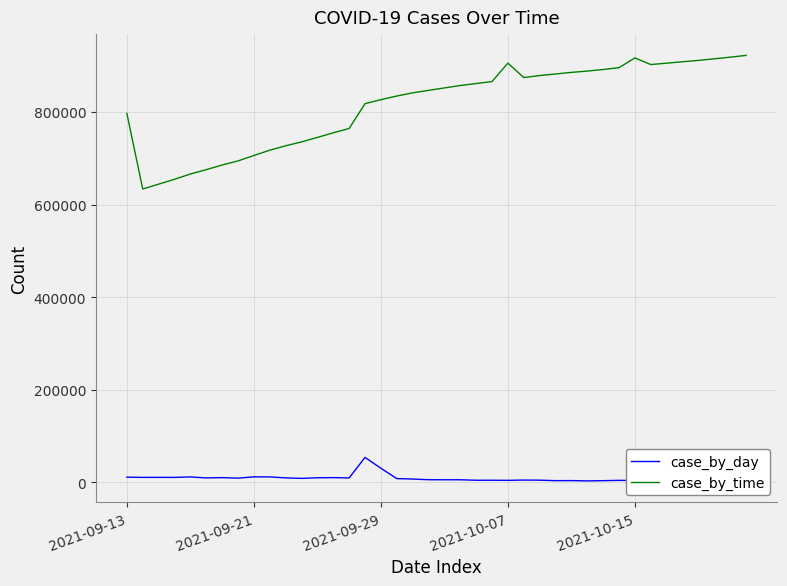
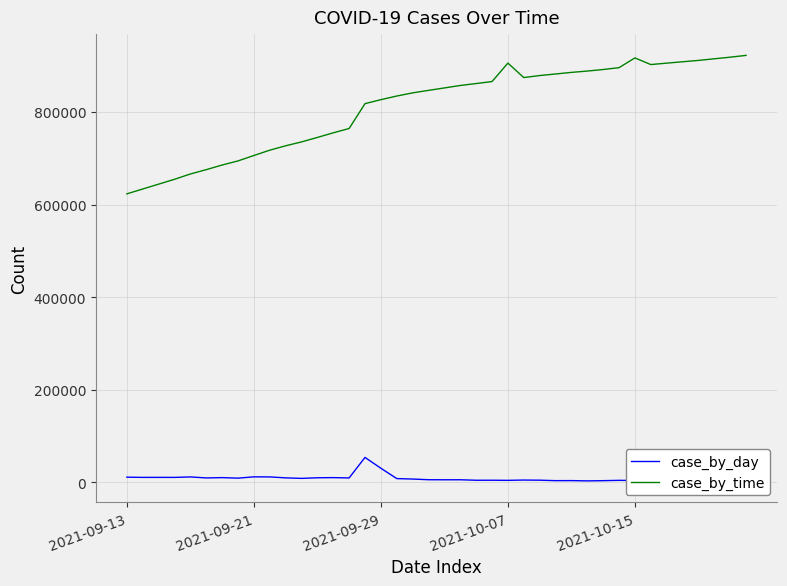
  {
    "case_by_day": {
      "2021-09-13": 10000,
      "2021-09-21": 10000,
      "2021-09-29": 30000,
      "2021-10-07": 0
    },
    "case_by_time": {
-     "2021-09-13": 800000,
+     "2021-09-13": 620000,
      "2021-09-21": 710000,
      "2021-09-29": 830000,
      "2021-10-07": 910000,
      "2021-10-15": 920000
    }
  }
